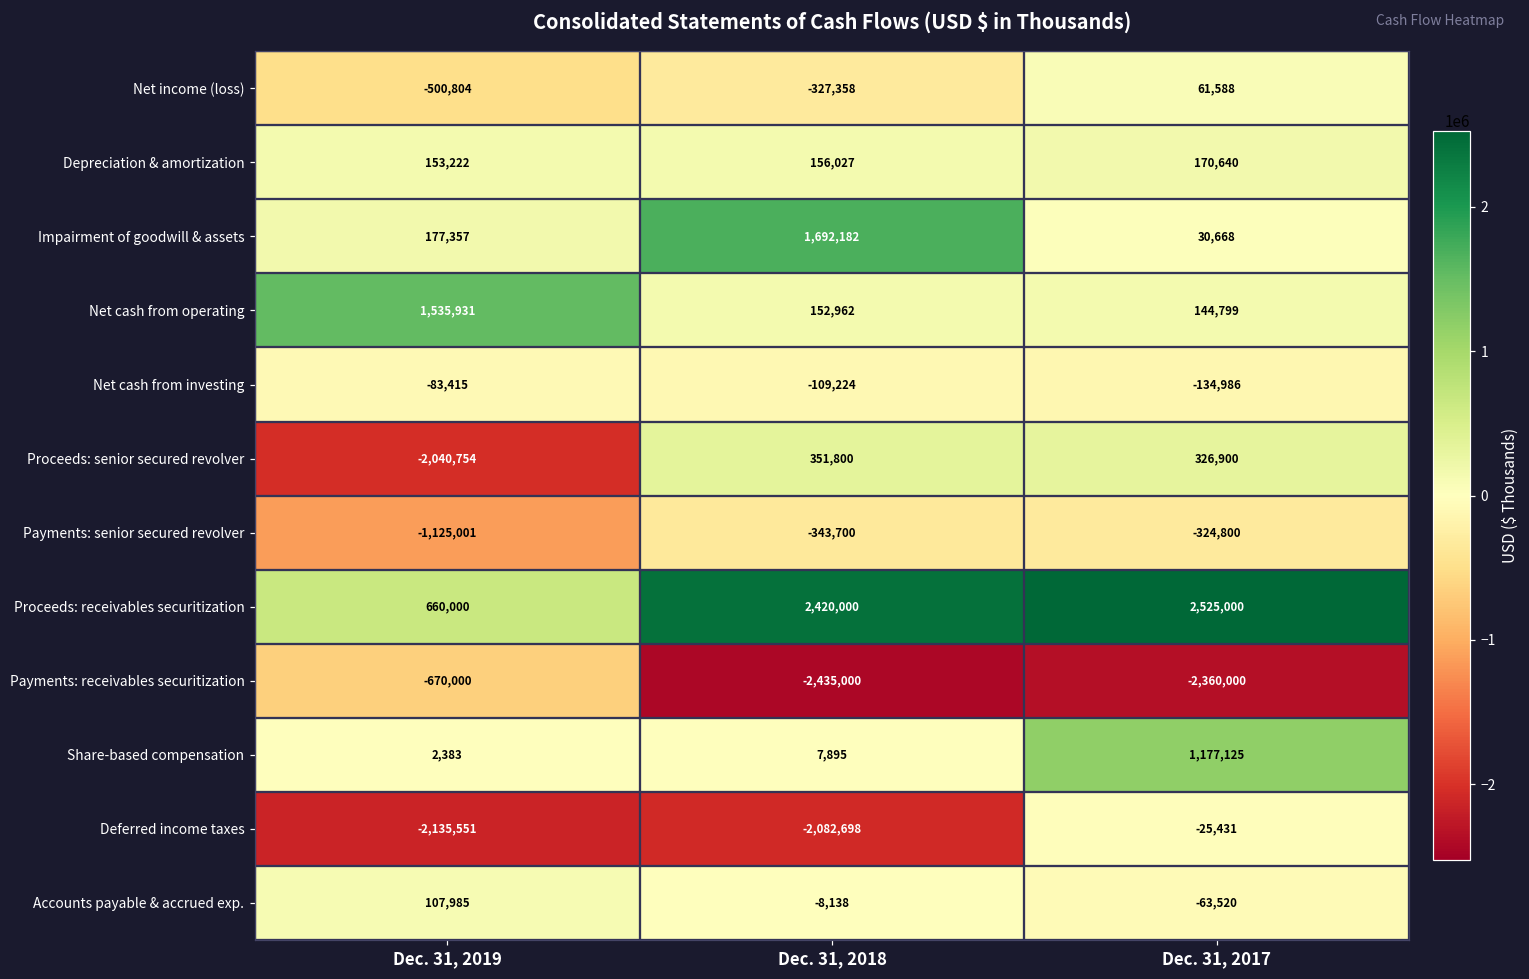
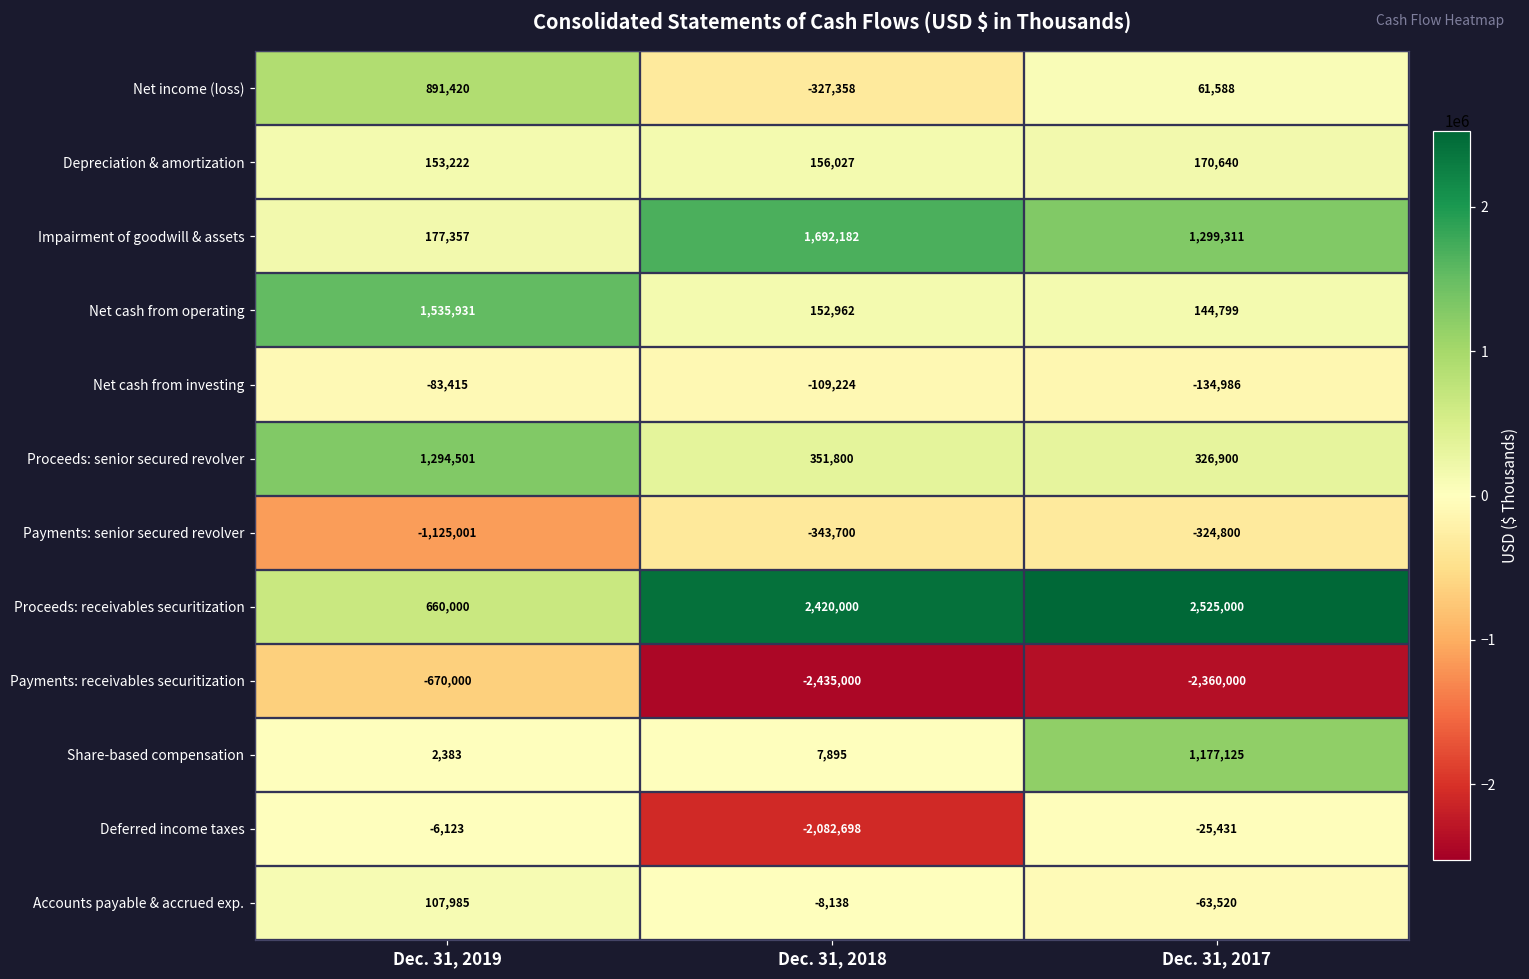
  {
    "Net income (loss)": {
-     "Dec. 31, 2019": "-500,804",
+     "Dec. 31, 2019": "891,420",
      "Dec. 31, 2018": "-327,358",
      "Dec. 31, 2017": "61,588"
    },
    "Depreciation & amortization": {
      "Dec. 31, 2019": "153,222",
      "Dec. 31, 2018": "156,027",
      "Dec. 31, 2017": "170,640"
    },
    "Impairment of goodwill & assets": {
      "Dec. 31, 2019": "177,357",
      "Dec. 31, 2018": "1,692,182",
-     "Dec. 31, 2017": "30,668"
+     "Dec. 31, 2017": "1,299,311"
    },
    "Net cash from operating": {
      "Dec. 31, 2019": "1,535,931",
      "Dec. 31, 2018": "152,962",
      "Dec. 31, 2017": "144,799"
    },
    "Net cash from investing": {
      "Dec. 31, 2019": "-83,415",
      "Dec. 31, 2018": "-109,224",
      "Dec. 31, 2017": "-134,986"
    },
    "Proceeds: senior secured revolver": {
-     "Dec. 31, 2019": "-2,040,754",
+     "Dec. 31, 2019": "1,294,501",
      "Dec. 31, 2018": "351,800",
      "Dec. 31, 2017": "326,900"
    },
    "Payments: senior secured revolver": {
      "Dec. 31, 2019": "-1,125,001",
      "Dec. 31, 2018": "-343,700",
      "Dec. 31, 2017": "-324,800"
    },
    "Proceeds: receivables securitization": {
      "Dec. 31, 2019": "660,000",
      "Dec. 31, 2018": "2,420,000",
      "Dec. 31, 2017": "2,525,000"
    },
    "Payments: receivables securitization": {
      "Dec. 31, 2019": "-670,000",
      "Dec. 31, 2018": "-2,435,000",
      "Dec. 31, 2017": "-2,360,000"
    },
    "Share-based compensation": {
      "Dec. 31, 2019": "2,383",
      "Dec. 31, 2018": "7,895",
      "Dec. 31, 2017": "1,177,125"
    },
    "Deferred income taxes": {
-     "Dec. 31, 2019": "-2,135,551",
+     "Dec. 31, 2019": "-6,123",
      "Dec. 31, 2018": "-2,082,698",
      "Dec. 31, 2017": "-25,431"
    },
    "Accounts payable & accrued exp.": {
      "Dec. 31, 2019": "107,985",
      "Dec. 31, 2018": "-8,138",
      "Dec. 31, 2017": "-63,520"
    }
  }
